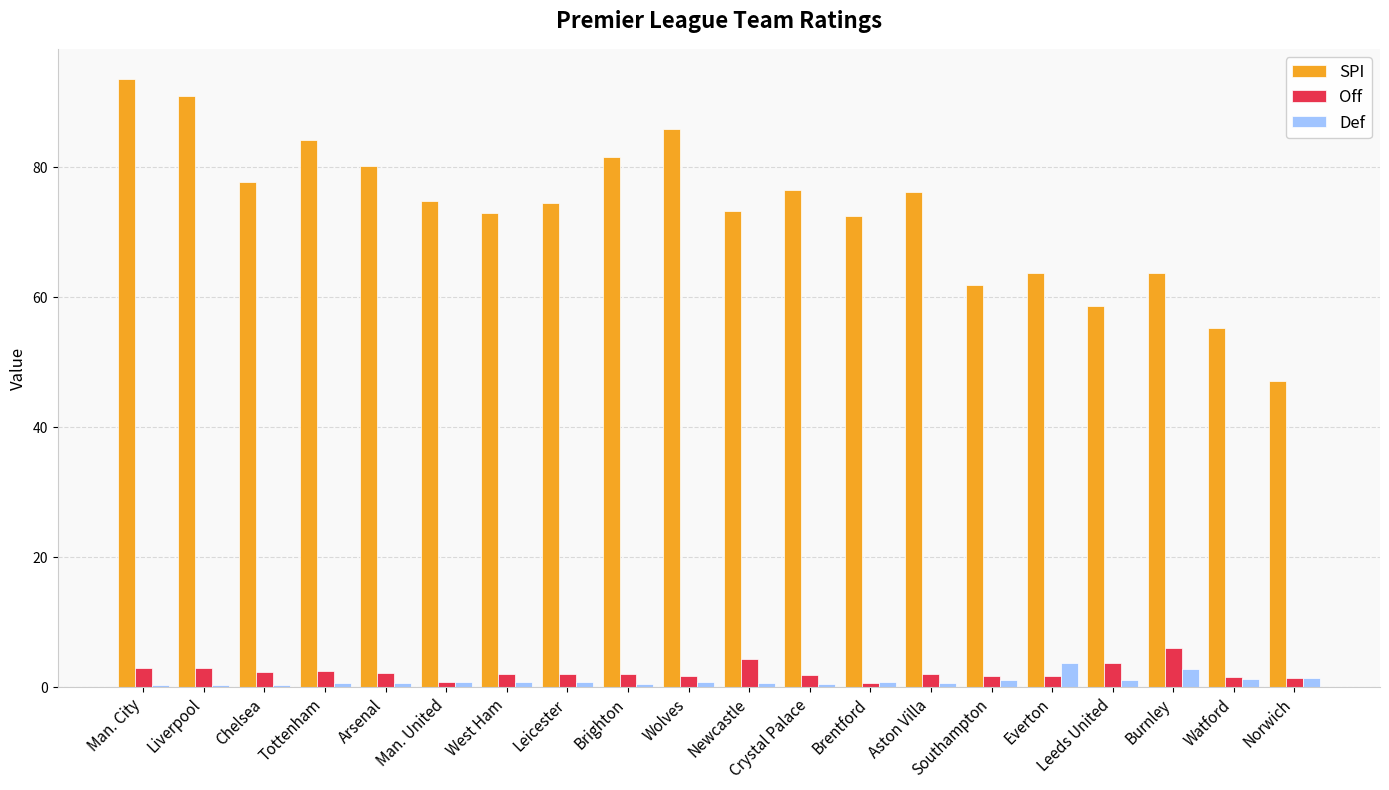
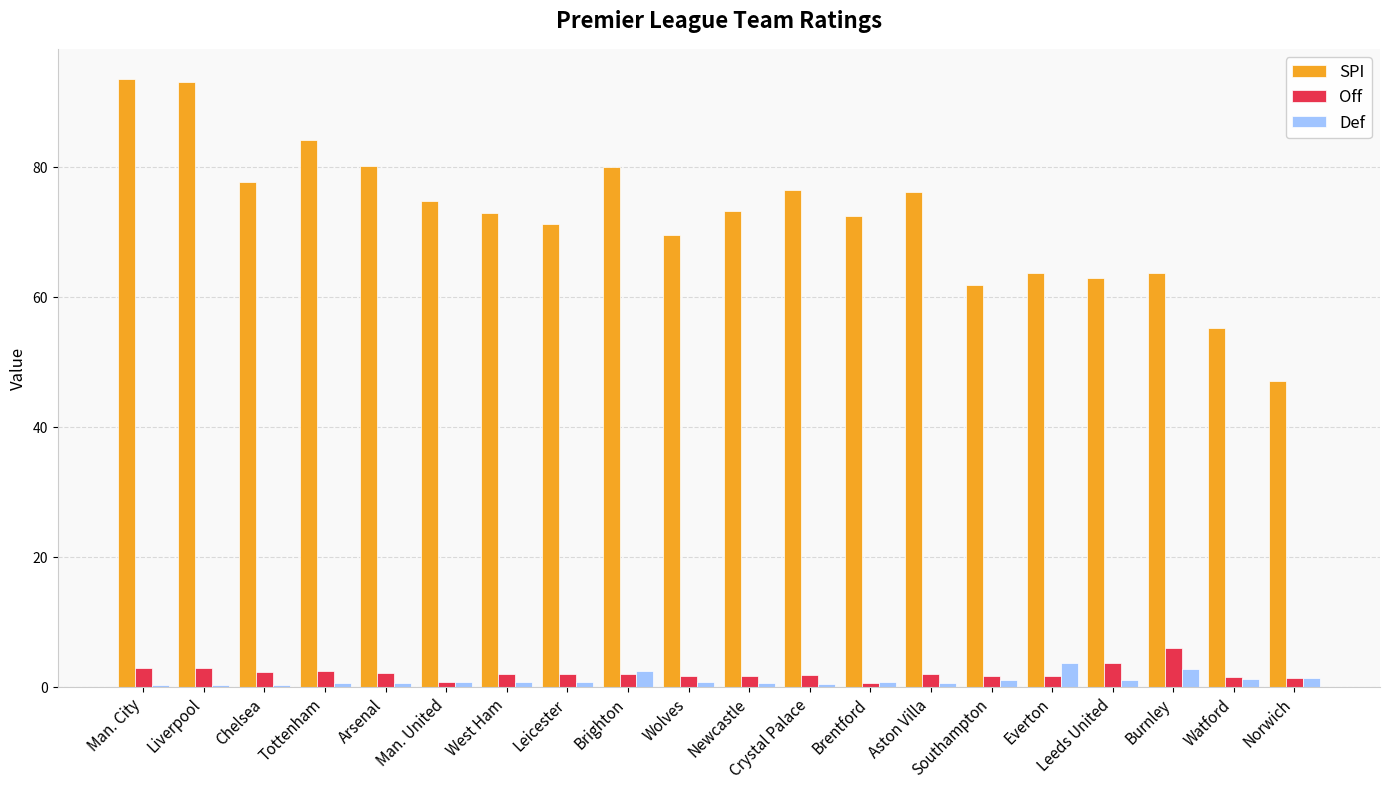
  {
    "SPI": {
      "Man. City": 94,
-     "Liverpool": 91,
+     "Liverpool": 93,
      "Chelsea": 78,
      "Tottenham": 84,
      "Arsenal": 80,
      "Man. United": 75,
      "West Ham": 73,
-     "Leicester": 74,
-     "Brighton": 82,
-     "Wolves": 86,
+     "Leicester": 71,
+     "Brighton": 80,
+     "Wolves": 70,
      "Newcastle": 73,
      "Crystal Palace": 77,
      "Brentford": 72,
      "Aston Villa": 76,
      "Southampton": 62,
      "Everton": 64,
-     "Leeds United": 59,
+     "Leeds United": 63,
      "Burnley": 64,
      "Watford": 55,
      "Norwich": 47
    },
    "Off": {
      "Man. City": 3,
      "Liverpool": 3,
      "Chelsea": 2,
      "Tottenham": 3,
      "Arsenal": 2,
      "Man. United": 1,
      "West Ham": 2,
      "Leicester": 2,
      "Brighton": 2,
      "Wolves": 2,
-     "Newcastle": 4,
+     "Newcastle": 2,
      "Crystal Palace": 2,
      "Brentford": 1,
      "Aston Villa": 2,
      "Southampton": 2,
      "Everton": 2,
      "Leeds United": 4,
      "Burnley": 6,
      "Watford": 2,
      "Norwich": 2
    },
    "Def": {
      "Tottenham": 1,
      "Arsenal": 1,
      "Man. United": 1,
      "West Ham": 1,
      "Leicester": 1,
-     "Brighton": 1,
+     "Brighton": 3,
      "Wolves": 1,
      "Newcastle": 1,
      "Crystal Palace": 1,
      "Brentford": 1,
      "Aston Villa": 1,
      "Southampton": 1,
      "Everton": 4,
      "Leeds United": 1,
      "Burnley": 3,
      "Watford": 1,
      "Norwich": 1
    }
  }
